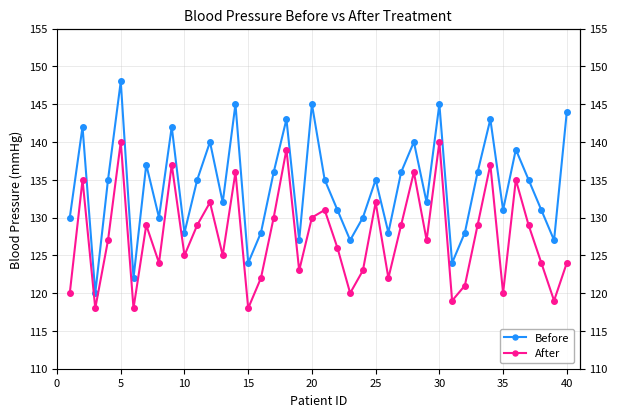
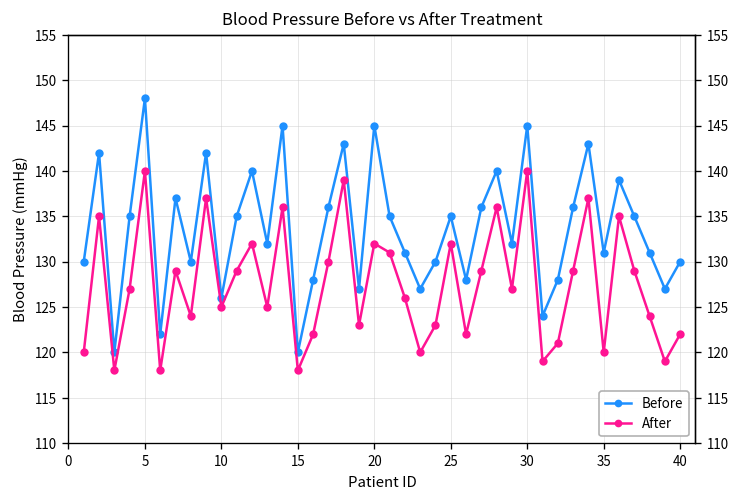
  {
    "Before": {
      "5": 148,
-     "10": 128,
-     "15": 124,
+     "10": 126,
+     "15": 120,
      "20": 145,
      "25": 135,
      "30": 145,
      "35": 131,
-     "40": 144
+     "40": 130
    },
    "After": {
      "5": 140,
      "10": 125,
      "15": 118,
-     "20": 130,
+     "20": 132,
      "25": 132,
      "30": 140,
      "35": 120,
-     "40": 124
+     "40": 122
    }
  }
